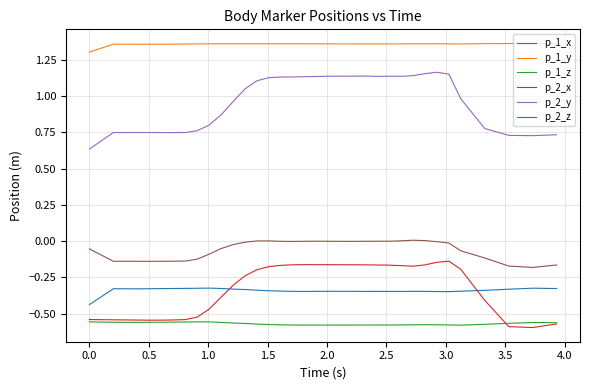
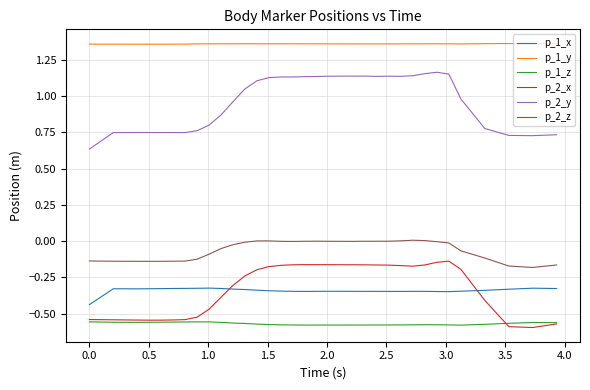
  {
    "p_1_x": {
      "0.0": -0.44
    },
    "p_1_y": {
-     "0.0": 1.30
+     "0.0": 1.36
    },
    "p_2_y": {
      "0.0": 0.63
    },
    "p_2_z": {
-     "0.0": -0.05
+     "0.0": -0.14
    }
  }
